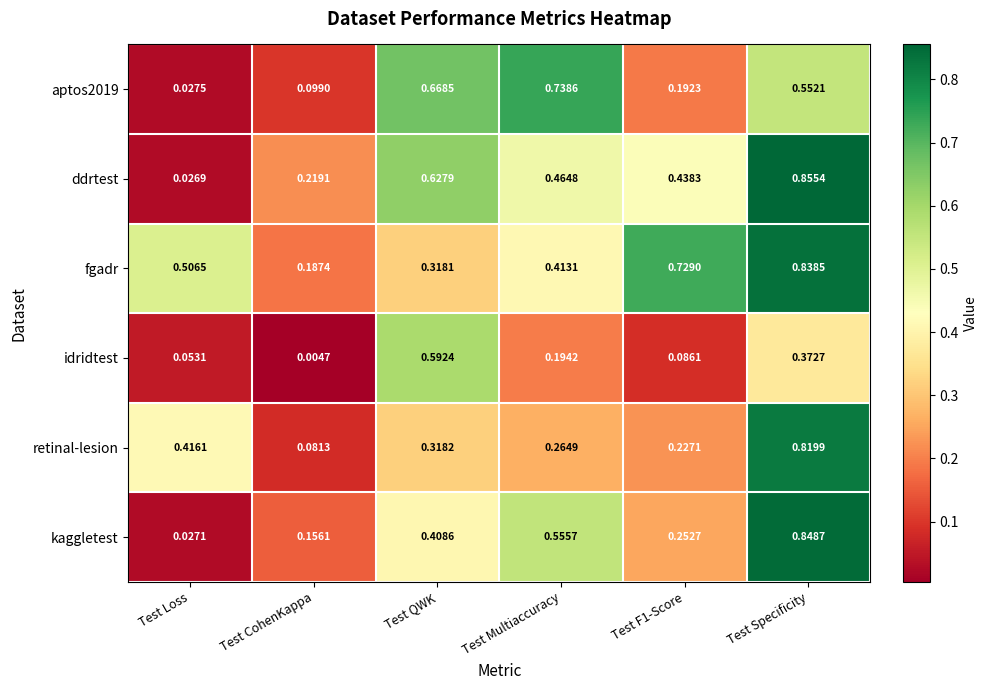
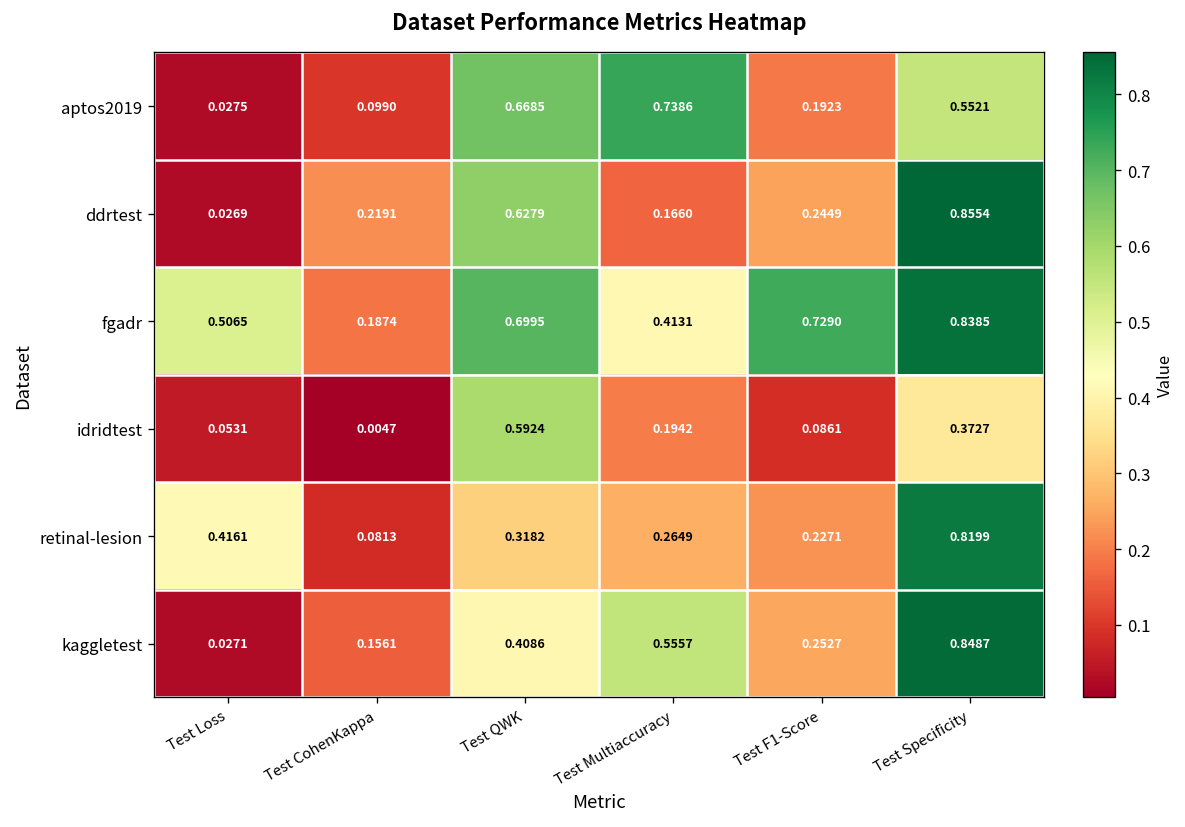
  {
    "aptos2019": {
      "Test Loss": 0.0275,
      "Test CohenKappa": 0.0990,
      "Test QWK": 0.6685,
      "Test Multiaccuracy": 0.7386,
      "Test F1-Score": 0.1923,
      "Test Specificity": 0.5521
    },
    "ddrtest": {
      "Test Loss": 0.0269,
      "Test CohenKappa": 0.2191,
      "Test QWK": 0.6279,
-     "Test Multiaccuracy": 0.4648,
-     "Test F1-Score": 0.4383,
+     "Test Multiaccuracy": 0.1660,
+     "Test F1-Score": 0.2449,
      "Test Specificity": 0.8554
    },
    "fgadr": {
      "Test Loss": 0.5065,
      "Test CohenKappa": 0.1874,
-     "Test QWK": 0.3181,
+     "Test QWK": 0.6995,
      "Test Multiaccuracy": 0.4131,
      "Test F1-Score": 0.7290,
      "Test Specificity": 0.8385
    },
    "idridtest": {
      "Test Loss": 0.0531,
      "Test CohenKappa": 0.0047,
      "Test QWK": 0.5924,
      "Test Multiaccuracy": 0.1942,
      "Test F1-Score": 0.0861,
      "Test Specificity": 0.3727
    },
    "retinal-lesion": {
      "Test Loss": 0.4161,
      "Test CohenKappa": 0.0813,
      "Test QWK": 0.3182,
      "Test Multiaccuracy": 0.2649,
      "Test F1-Score": 0.2271,
      "Test Specificity": 0.8199
    },
    "kaggletest": {
      "Test Loss": 0.0271,
      "Test CohenKappa": 0.1561,
      "Test QWK": 0.4086,
      "Test Multiaccuracy": 0.5557,
      "Test F1-Score": 0.2527,
      "Test Specificity": 0.8487
    }
  }
